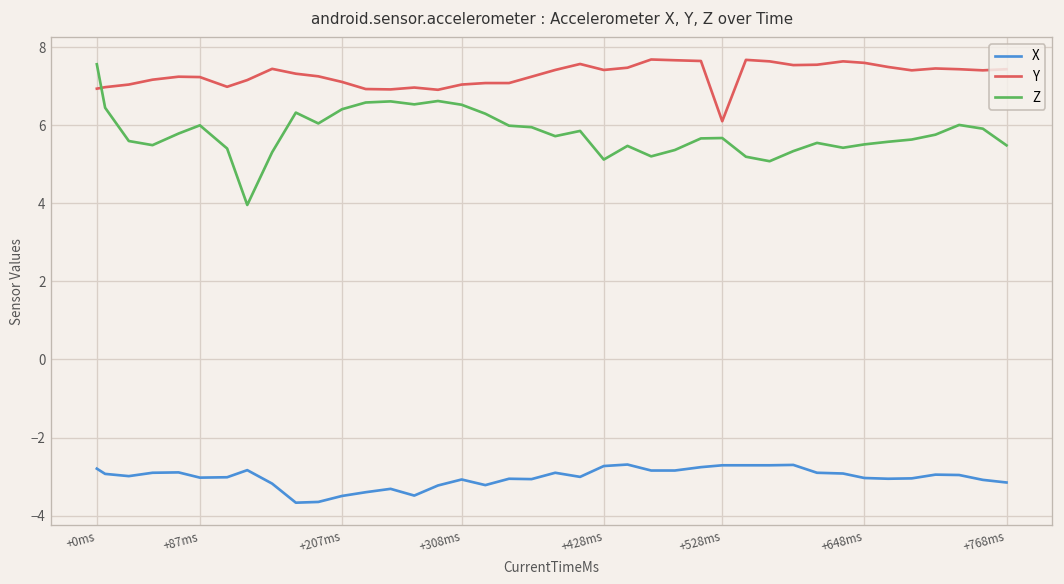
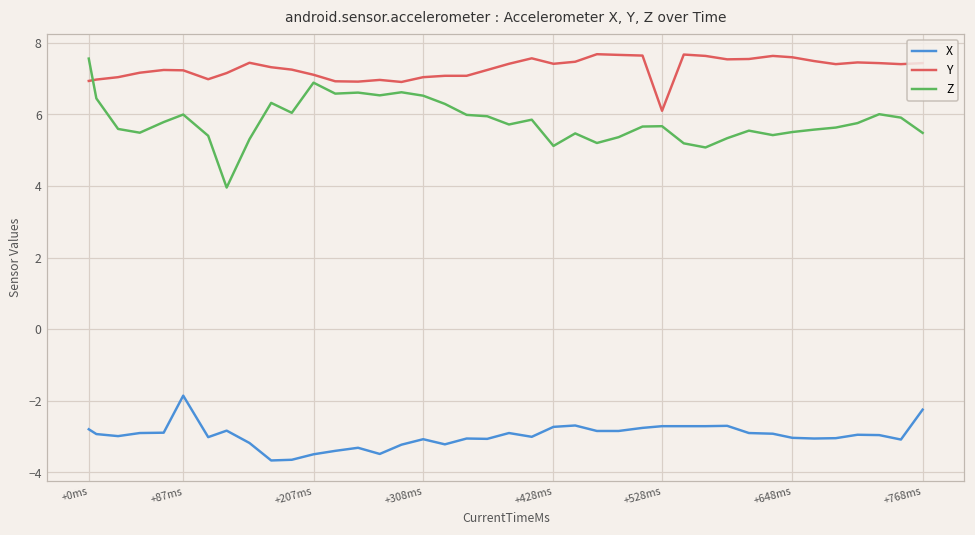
  {
    "X": {
      "+0ms": -2.8,
-     "+87ms": -3.0,
+     "+87ms": -1.9,
      "+207ms": -3.5,
      "+308ms": -3.1,
      "+428ms": -2.7,
      "+528ms": -2.7,
      "+648ms": -3.0,
-     "+768ms": -3.2
+     "+768ms": -2.2
    },
    "Y": {
      "+0ms": 6.9,
      "+87ms": 7.2,
      "+207ms": 7.1,
      "+308ms": 7.0,
      "+428ms": 7.4,
      "+528ms": 6.1,
      "+648ms": 7.6
    },
    "Z": {
      "+0ms": 7.6,
      "+87ms": 6.0,
-     "+207ms": 6.4,
+     "+207ms": 6.9,
      "+308ms": 6.5,
      "+428ms": 5.1,
      "+528ms": 5.7,
      "+648ms": 5.5,
      "+768ms": 5.5
    }
  }
